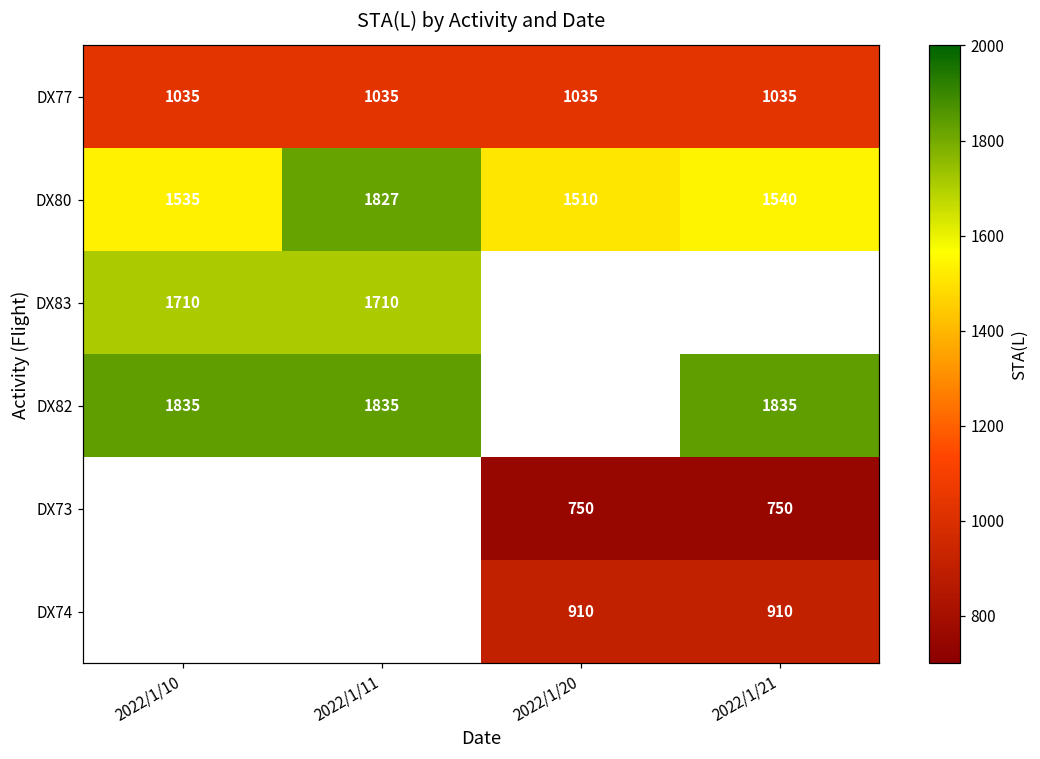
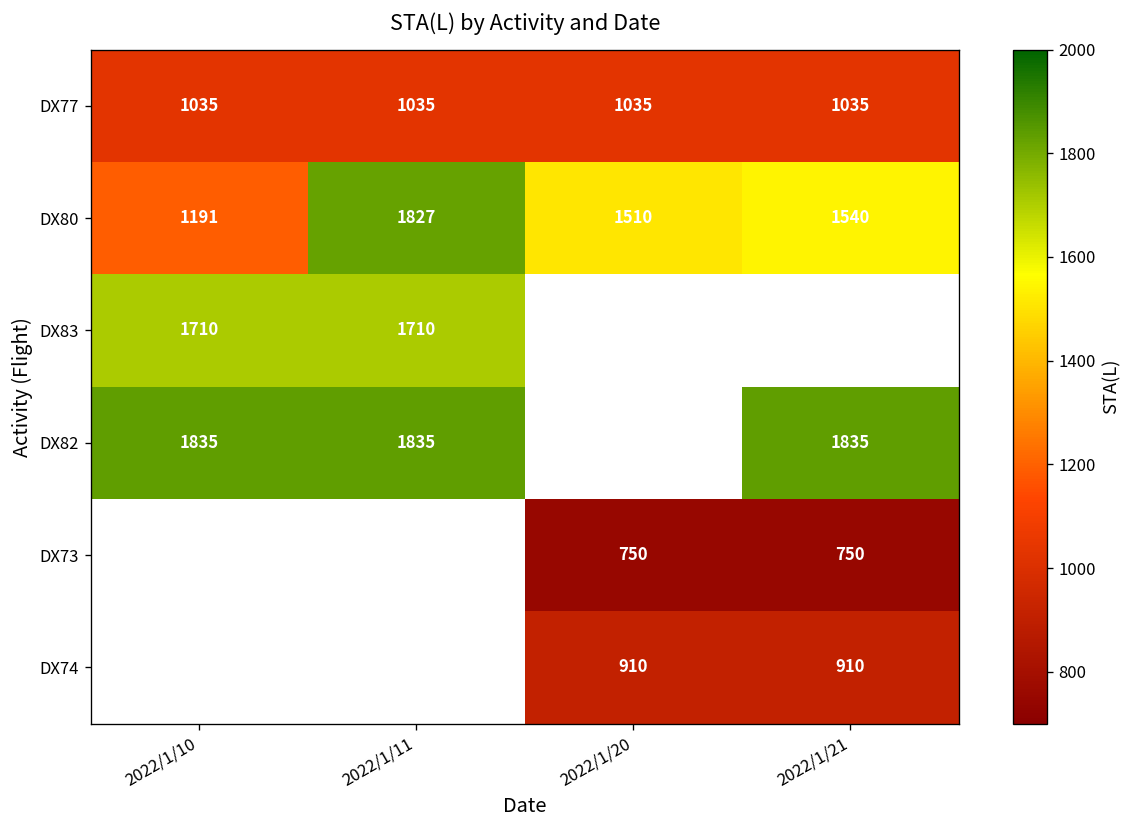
  {
    "DX77": {
      "2022/1/10": 1035,
      "2022/1/11": 1035,
      "2022/1/20": 1035,
      "2022/1/21": 1035
    },
    "DX80": {
-     "2022/1/10": 1535,
+     "2022/1/10": 1191,
      "2022/1/11": 1827,
      "2022/1/20": 1510,
      "2022/1/21": 1540
    },
    "DX83": {
      "2022/1/10": 1710,
      "2022/1/11": 1710
    },
    "DX82": {
      "2022/1/10": 1835,
      "2022/1/11": 1835,
      "2022/1/21": 1835
    },
    "DX73": {
      "2022/1/20": 750,
      "2022/1/21": 750
    },
    "DX74": {
      "2022/1/20": 910,
      "2022/1/21": 910
    }
  }
